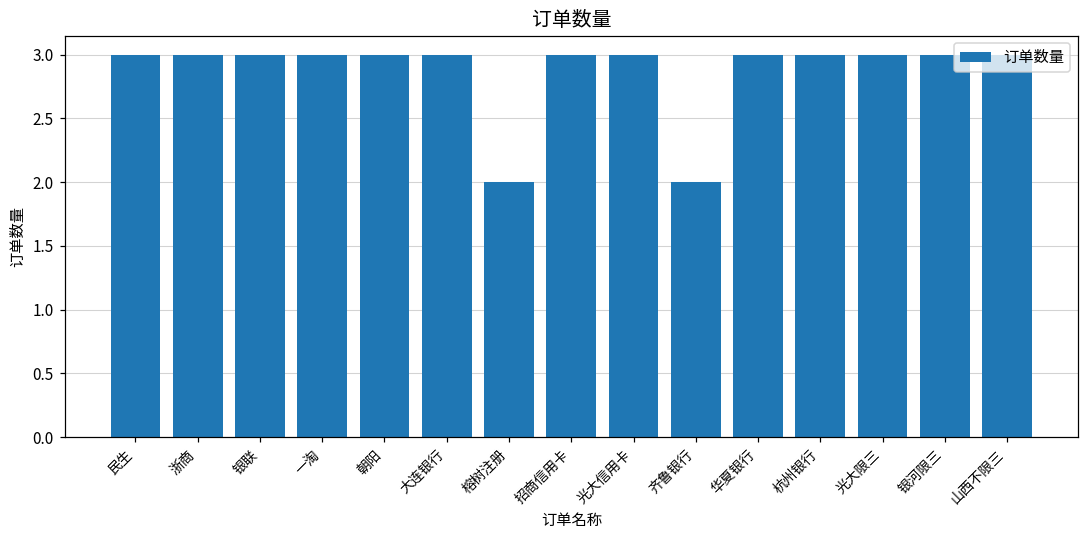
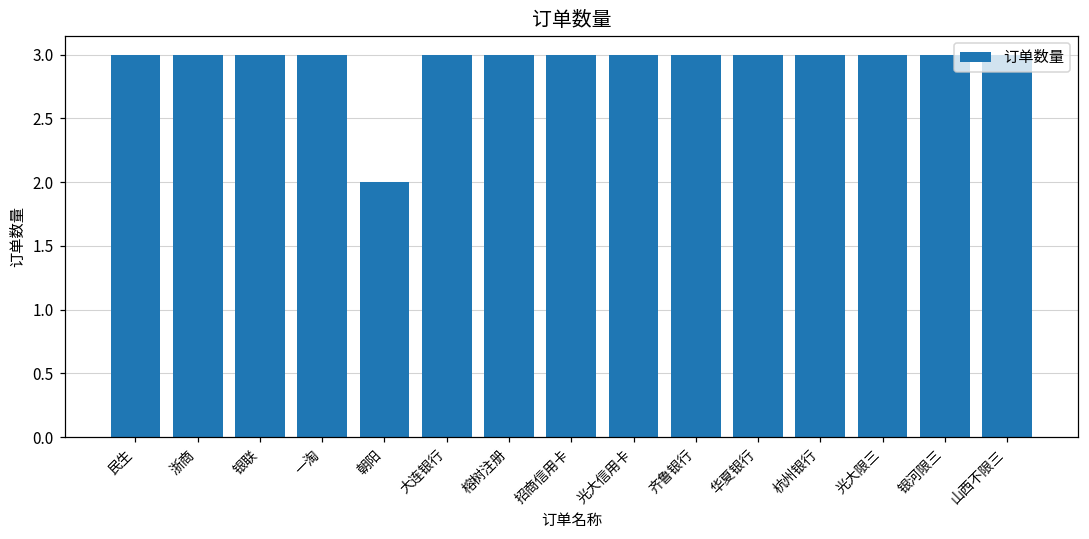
  {
    "民生": 3,
    "浙商": 3,
    "银联": 3,
    "一淘": 3,
-   "朝阳": 3,
+   "朝阳": 2,
    "大连银行": 3,
-   "榕树注册": 2,
+   "榕树注册": 3,
    "招商信用卡": 3,
    "光大信用卡": 3,
-   "齐鲁银行": 2,
+   "齐鲁银行": 3,
    "华夏银行": 3,
    "杭州银行": 3,
    "光大限三": 3,
    "银河限三": 3
  }
